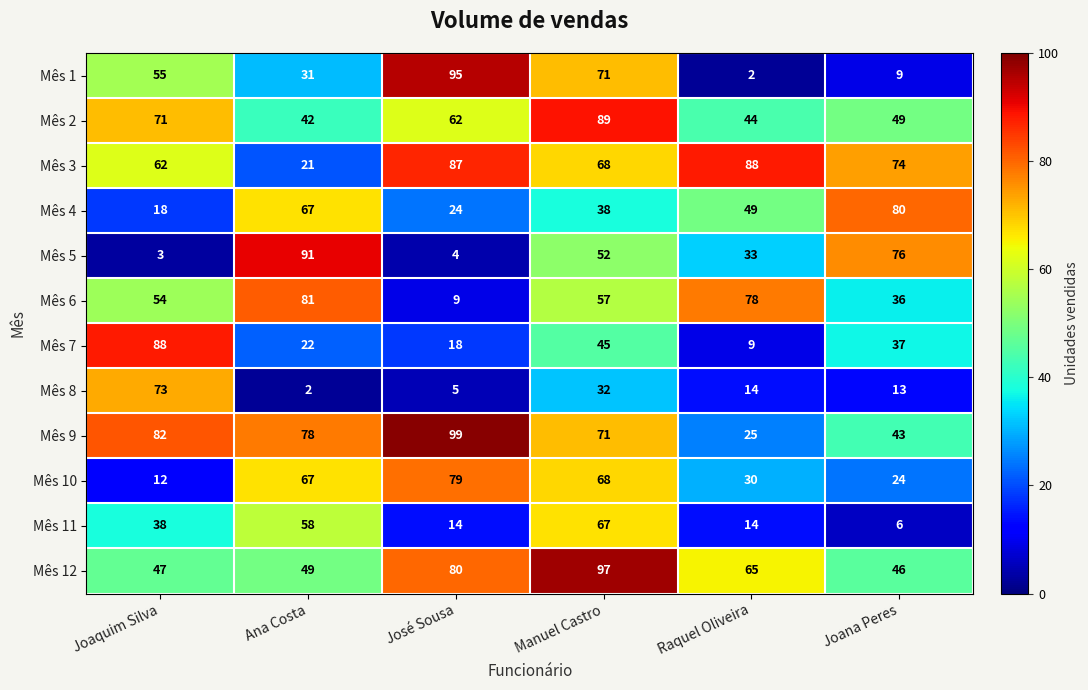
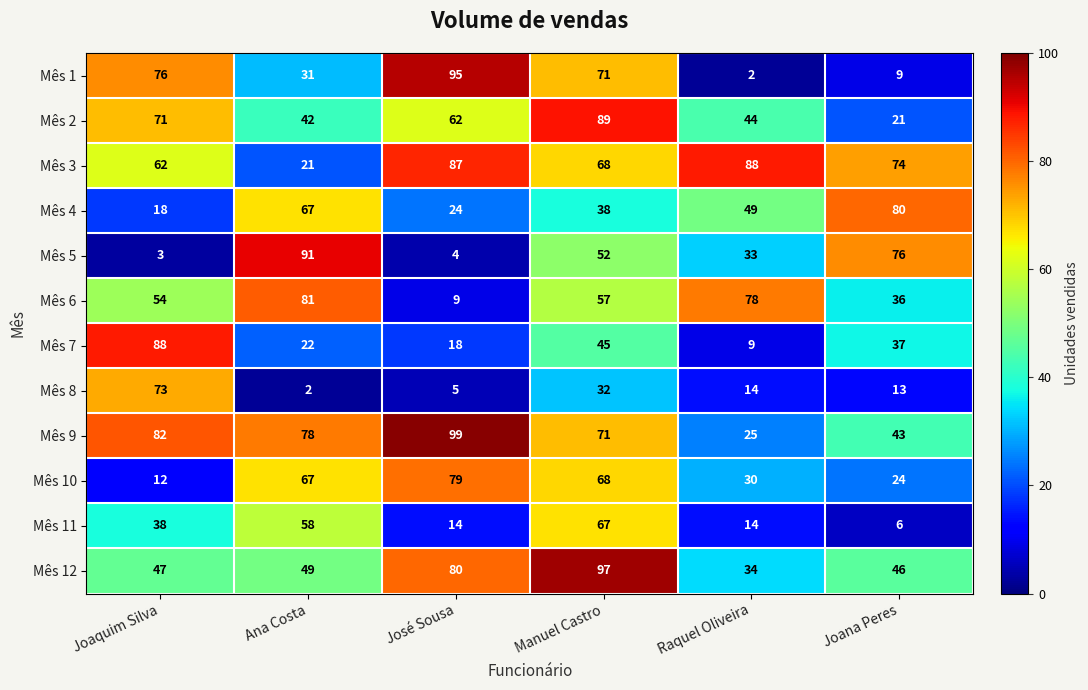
  {
    "Mês 1": {
-     "Joaquim Silva": 55,
+     "Joaquim Silva": 76,
      "Ana Costa": 31,
      "José Sousa": 95,
      "Manuel Castro": 71,
      "Raquel Oliveira": 2,
      "Joana Peres": 9
    },
    "Mês 2": {
      "Joaquim Silva": 71,
      "Ana Costa": 42,
      "José Sousa": 62,
      "Manuel Castro": 89,
      "Raquel Oliveira": 44,
-     "Joana Peres": 49
+     "Joana Peres": 21
    },
    "Mês 3": {
      "Joaquim Silva": 62,
      "Ana Costa": 21,
      "José Sousa": 87,
      "Manuel Castro": 68,
      "Raquel Oliveira": 88,
      "Joana Peres": 74
    },
    "Mês 4": {
      "Joaquim Silva": 18,
      "Ana Costa": 67,
      "José Sousa": 24,
      "Manuel Castro": 38,
      "Raquel Oliveira": 49,
      "Joana Peres": 80
    },
    "Mês 5": {
      "Joaquim Silva": 3,
      "Ana Costa": 91,
      "José Sousa": 4,
      "Manuel Castro": 52,
      "Raquel Oliveira": 33,
      "Joana Peres": 76
    },
    "Mês 6": {
      "Joaquim Silva": 54,
      "Ana Costa": 81,
      "José Sousa": 9,
      "Manuel Castro": 57,
      "Raquel Oliveira": 78,
      "Joana Peres": 36
    },
    "Mês 7": {
      "Joaquim Silva": 88,
      "Ana Costa": 22,
      "José Sousa": 18,
      "Manuel Castro": 45,
      "Raquel Oliveira": 9,
      "Joana Peres": 37
    },
    "Mês 8": {
      "Joaquim Silva": 73,
      "Ana Costa": 2,
      "José Sousa": 5,
      "Manuel Castro": 32,
      "Raquel Oliveira": 14,
      "Joana Peres": 13
    },
    "Mês 9": {
      "Joaquim Silva": 82,
      "Ana Costa": 78,
      "José Sousa": 99,
      "Manuel Castro": 71,
      "Raquel Oliveira": 25,
      "Joana Peres": 43
    },
    "Mês 10": {
      "Joaquim Silva": 12,
      "Ana Costa": 67,
      "José Sousa": 79,
      "Manuel Castro": 68,
      "Raquel Oliveira": 30,
      "Joana Peres": 24
    },
    "Mês 11": {
      "Joaquim Silva": 38,
      "Ana Costa": 58,
      "José Sousa": 14,
      "Manuel Castro": 67,
      "Raquel Oliveira": 14,
      "Joana Peres": 6
    },
    "Mês 12": {
      "Joaquim Silva": 47,
      "Ana Costa": 49,
      "José Sousa": 80,
      "Manuel Castro": 97,
-     "Raquel Oliveira": 65,
+     "Raquel Oliveira": 34,
      "Joana Peres": 46
    }
  }
